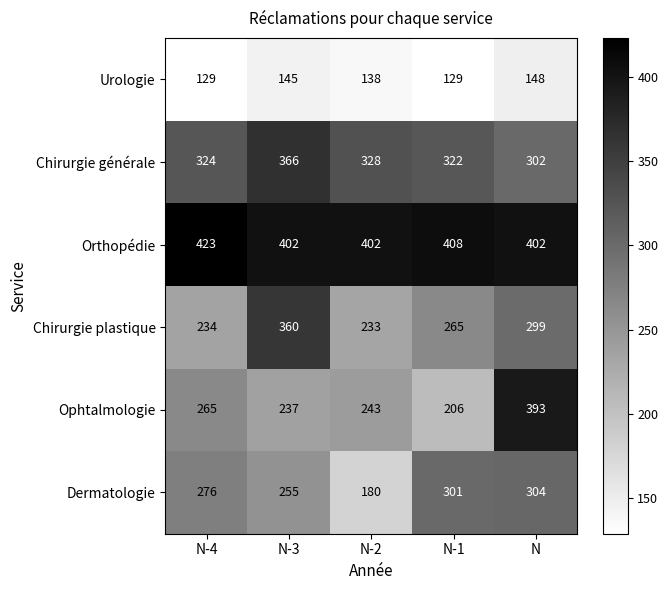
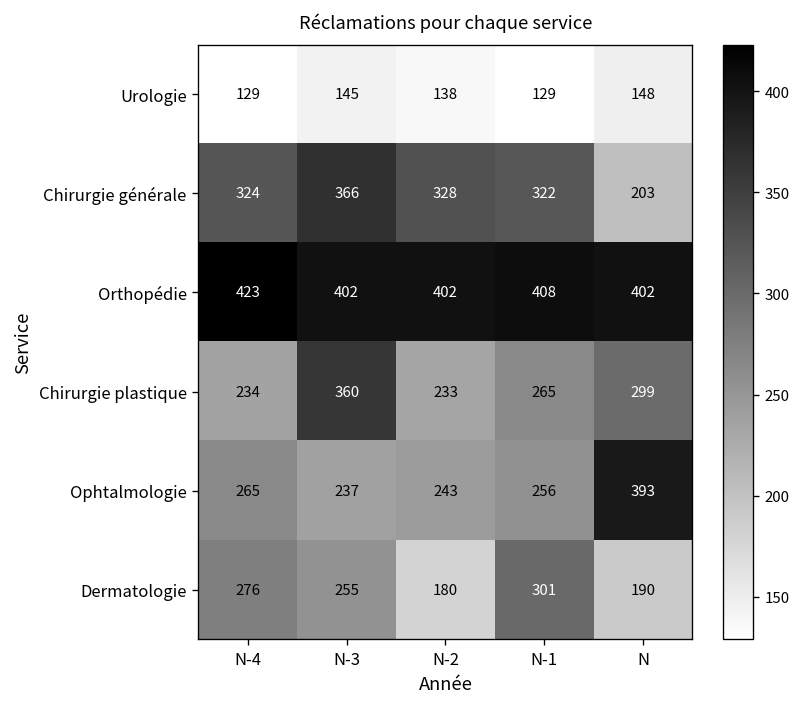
  {
    "Urologie": {
      "N-4": 129,
      "N-3": 145,
      "N-2": 138,
      "N-1": 129,
      "N": 148
    },
    "Chirurgie générale": {
      "N-4": 324,
      "N-3": 366,
      "N-2": 328,
      "N-1": 322,
-     "N": 302
+     "N": 203
    },
    "Orthopédie": {
      "N-4": 423,
      "N-3": 402,
      "N-2": 402,
      "N-1": 408,
      "N": 402
    },
    "Chirurgie plastique": {
      "N-4": 234,
      "N-3": 360,
      "N-2": 233,
      "N-1": 265,
      "N": 299
    },
    "Ophtalmologie": {
      "N-4": 265,
      "N-3": 237,
      "N-2": 243,
-     "N-1": 206,
+     "N-1": 256,
      "N": 393
    },
    "Dermatologie": {
      "N-4": 276,
      "N-3": 255,
      "N-2": 180,
      "N-1": 301,
-     "N": 304
+     "N": 190
    }
  }
